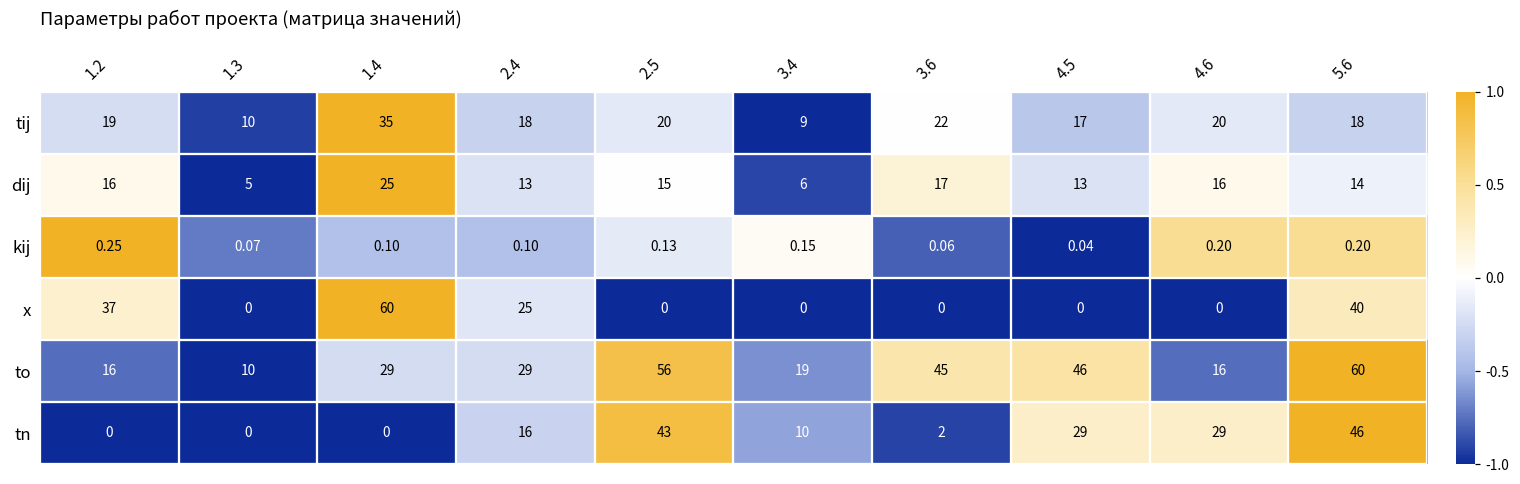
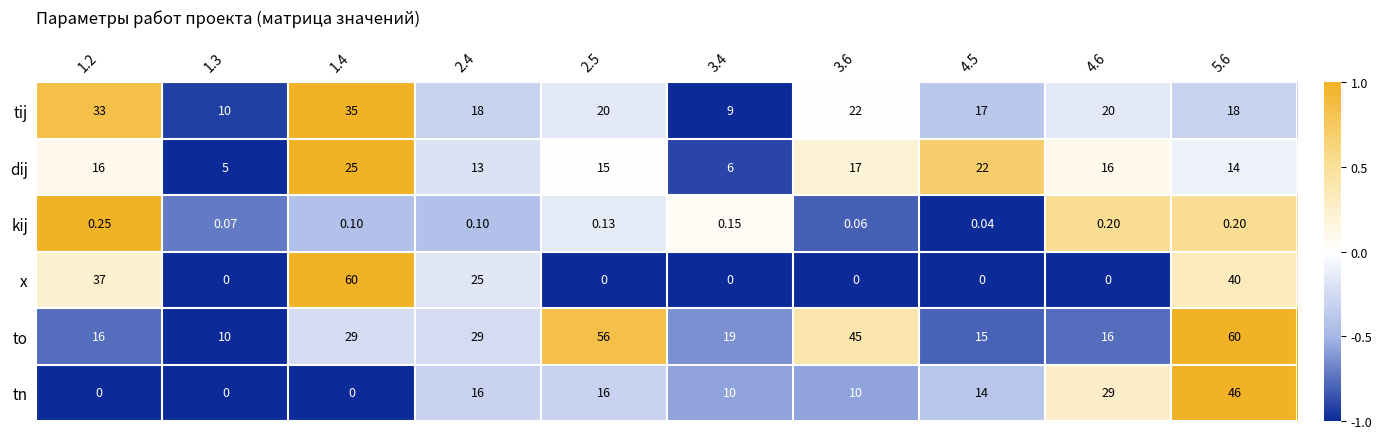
  {
    "tij": {
-     "1.2": 19,
+     "1.2": 33,
      "1.3": 10,
      "1.4": 35,
      "2.4": 18,
      "2.5": 20,
      "3.4": 9,
      "3.6": 22,
      "4.5": 17,
      "4.6": 20,
      "5.6": 18
    },
    "dij": {
      "1.2": 16,
      "1.3": 5,
      "1.4": 25,
      "2.4": 13,
      "2.5": 15,
      "3.4": 6,
      "3.6": 17,
-     "4.5": 13,
+     "4.5": 22,
      "4.6": 16,
      "5.6": 14
    },
    "kij": {
      "1.2": 0.25,
      "1.3": 0.07,
      "1.4": 0.10,
      "2.4": 0.10,
      "2.5": 0.13,
      "3.4": 0.15,
      "3.6": 0.06,
      "4.5": 0.04,
      "4.6": 0.20,
      "5.6": 0.20
    },
    "x": {
      "1.2": 37,
      "1.3": 0,
      "1.4": 60,
      "2.4": 25,
      "2.5": 0,
      "3.4": 0,
      "3.6": 0,
      "4.5": 0,
      "4.6": 0,
      "5.6": 40
    },
    "to": {
      "1.2": 16,
      "1.3": 10,
      "1.4": 29,
      "2.4": 29,
      "2.5": 56,
      "3.4": 19,
      "3.6": 45,
-     "4.5": 46,
+     "4.5": 15,
      "4.6": 16,
      "5.6": 60
    },
    "tn": {
      "1.2": 0,
      "1.3": 0,
      "1.4": 0,
      "2.4": 16,
-     "2.5": 43,
+     "2.5": 16,
      "3.4": 10,
-     "3.6": 2,
-     "4.5": 29,
+     "3.6": 10,
+     "4.5": 14,
      "4.6": 29,
      "5.6": 46
    }
  }
